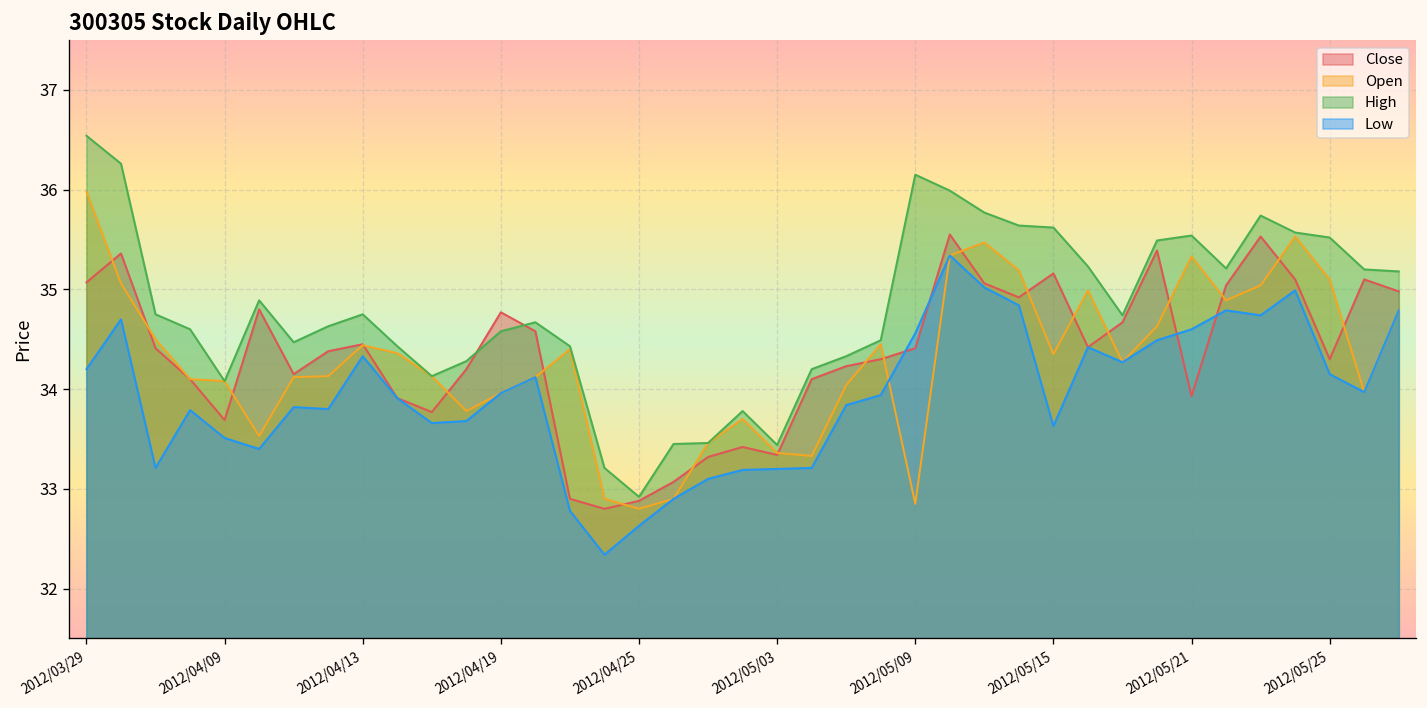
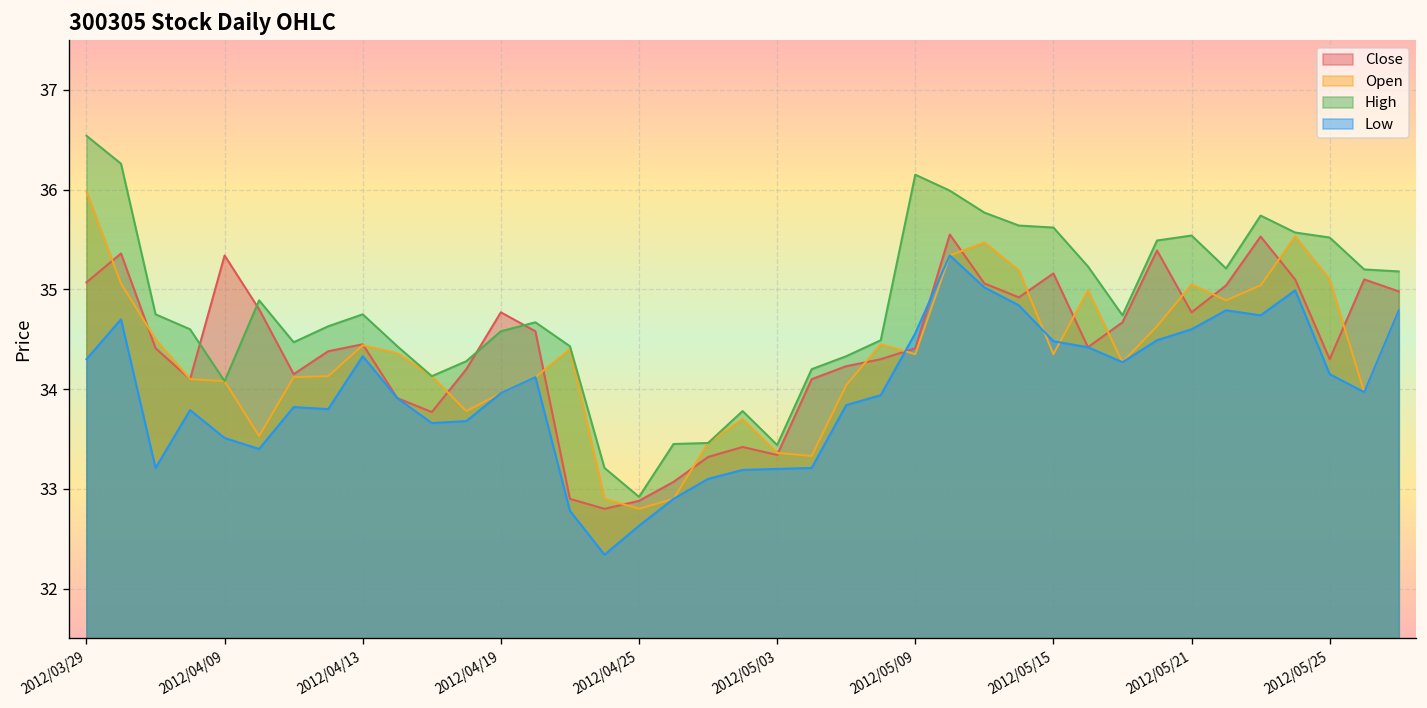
  {
    "Close": {
      "2012/03/29": 35.1,
-     "2012/04/09": 33.7,
+     "2012/04/09": 35.3,
      "2012/04/19": 34.8,
      "2012/04/25": 32.9,
      "2012/05/09": 34.4,
      "2012/05/15": 35.2,
-     "2012/05/21": 33.9,
+     "2012/05/21": 34.8,
      "2012/05/25": 34.3
    },
    "Open": {
      "2012/03/29": 36.0,
      "2012/04/25": 32.8,
-     "2012/05/09": 32.9,
+     "2012/05/09": 34.4,
      "2012/05/15": 34.4,
-     "2012/05/21": 35.3,
+     "2012/05/21": 35.1,
      "2012/05/25": 35.1
    },
    "High": {
      "2012/03/29": 36.5,
      "2012/04/13": 34.8,
      "2012/04/19": 34.6,
      "2012/04/25": 32.9,
      "2012/05/03": 33.4,
      "2012/05/09": 36.2,
      "2012/05/15": 35.6,
      "2012/05/21": 35.5,
      "2012/05/25": 35.5
    },
    "Low": {
-     "2012/03/29": 34.2,
+     "2012/03/29": 34.3,
      "2012/04/09": 33.5,
      "2012/04/13": 34.3,
      "2012/04/25": 32.6,
      "2012/05/03": 33.2,
      "2012/05/09": 34.6,
-     "2012/05/15": 33.6,
+     "2012/05/15": 34.5,
      "2012/05/21": 34.6,
      "2012/05/25": 34.2
    }
  }
